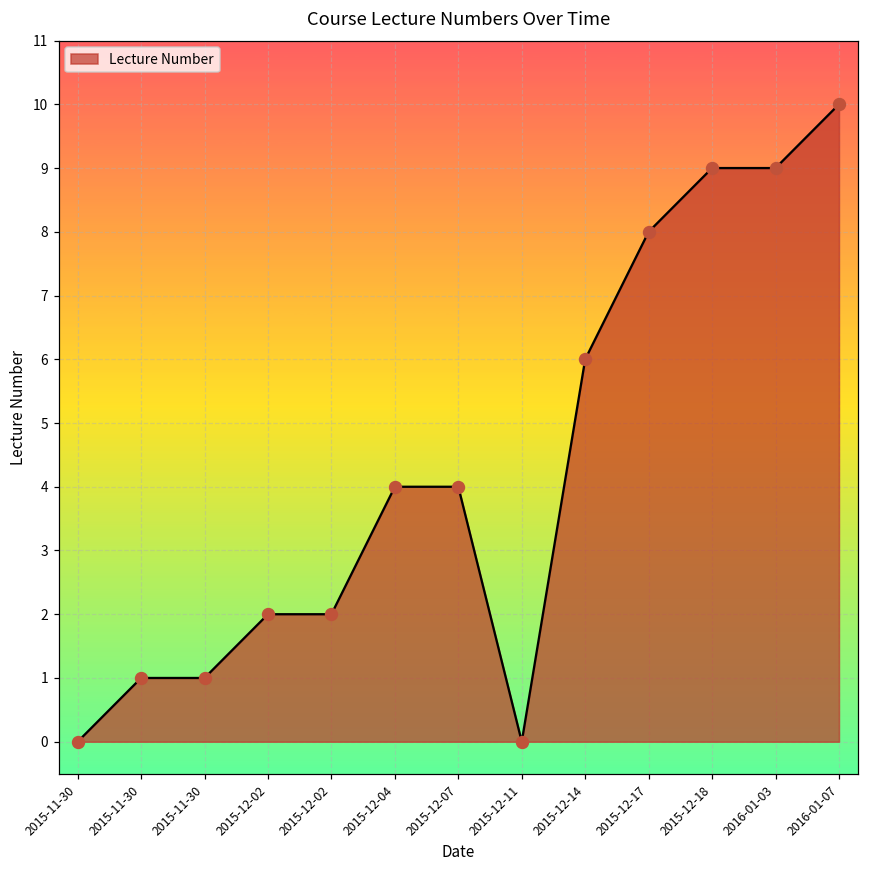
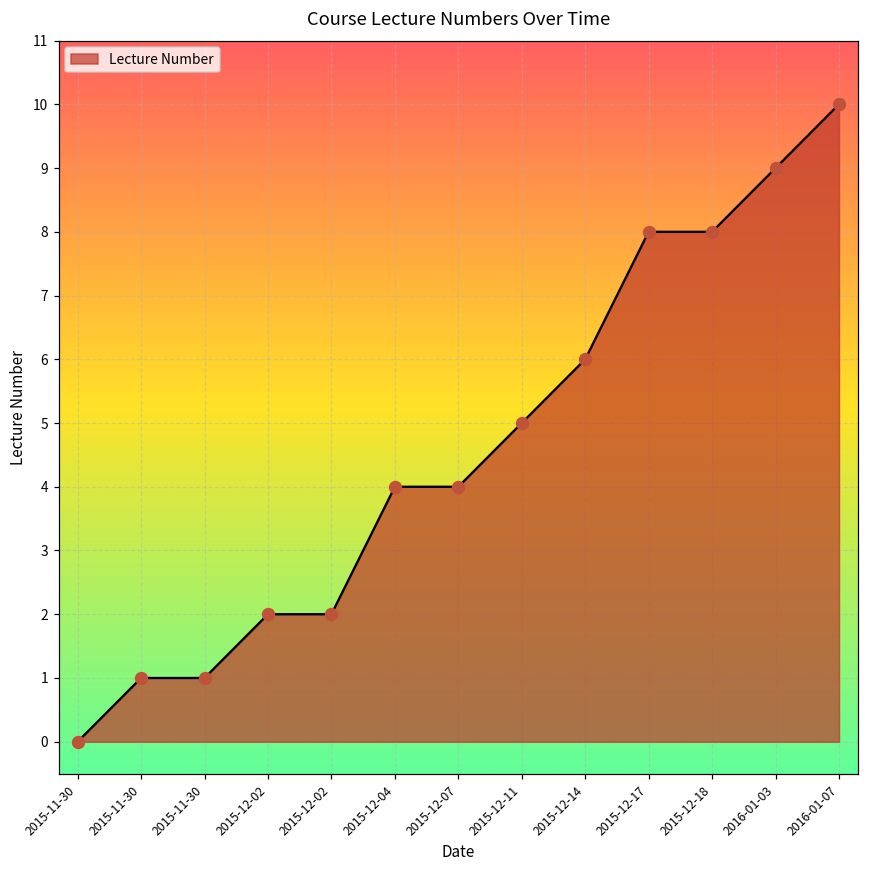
  {
    "2015-12-04": 4,
    "2015-12-07": 4,
-   "2015-12-11": 0,
+   "2015-12-11": 5,
    "2015-12-14": 6,
    "2015-12-17": 8,
-   "2015-12-18": 9,
+   "2015-12-18": 8,
    "2016-01-03": 9,
    "2016-01-07": 10
  }
